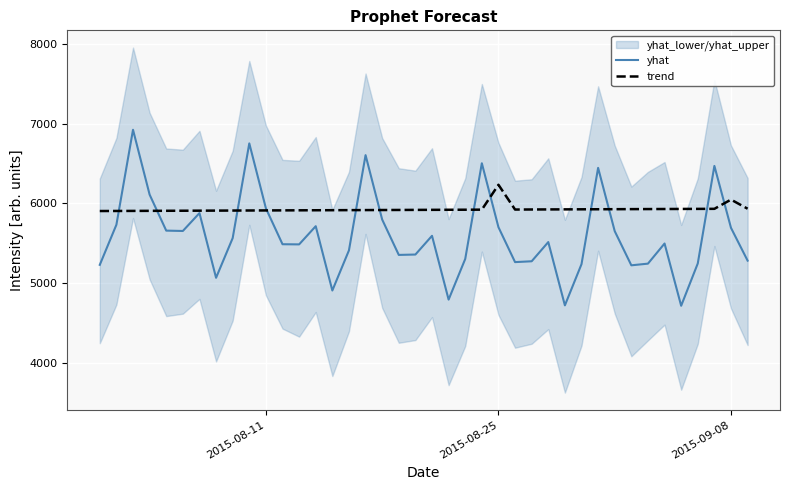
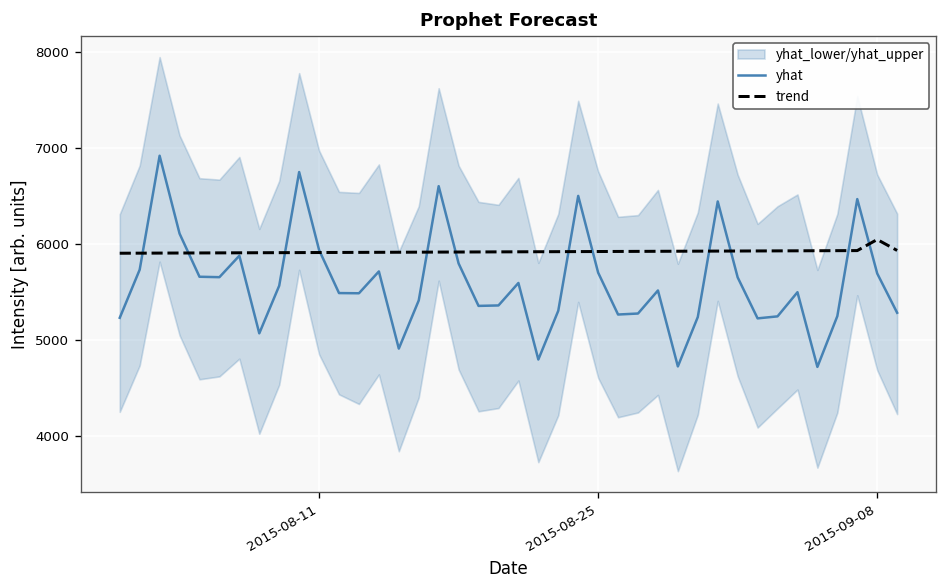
  {
    "trend": {
-     "2015-08-25": 6200,
+     "2015-08-25": 5900,
      "2015-09-08": 6000
    }
  }
